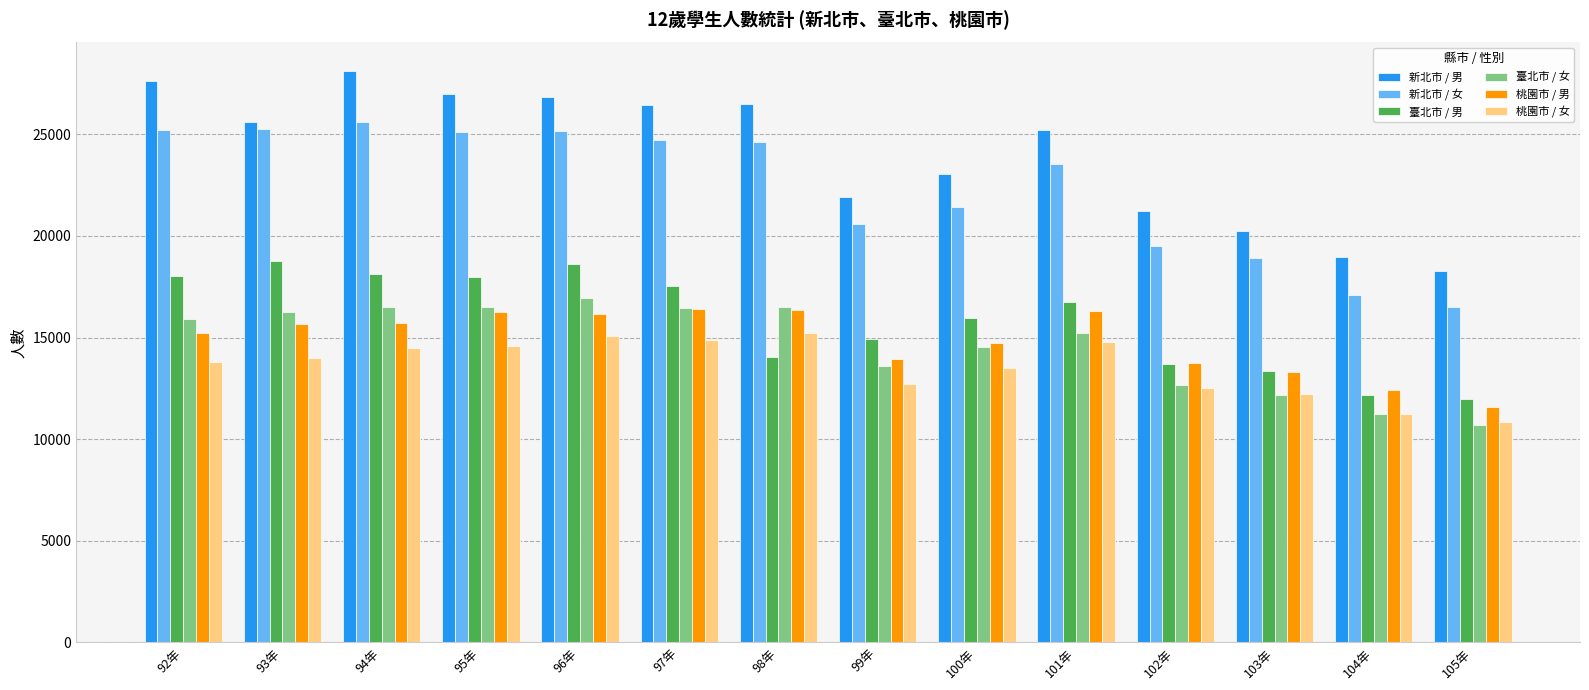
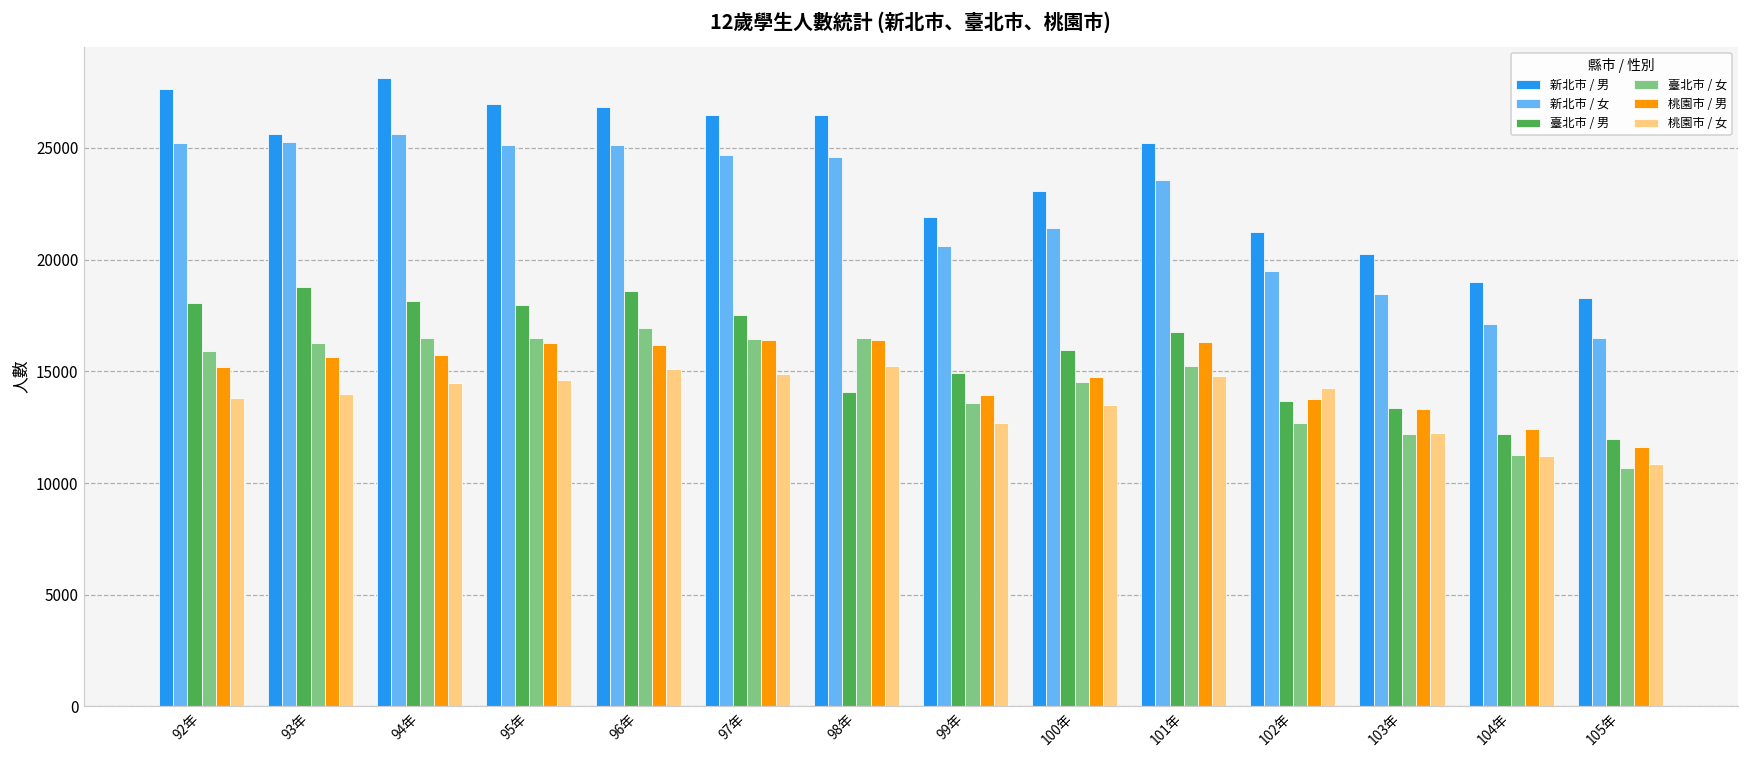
  {
    "新北市 / 男": {
      "92年": 27600,
      "93年": 25600,
      "94年": 28100,
      "95年": 27000,
      "96年": 26800,
      "97年": 26500,
      "98年": 26500,
      "99年": 21900,
      "100年": 23100,
      "101年": 25200,
      "102年": 21200,
      "103年": 20200,
      "104年": 19000,
      "105年": 18300
    },
    "新北市 / 女": {
      "92年": 25200,
      "93年": 25300,
      "94年": 25600,
      "95年": 25100,
      "96年": 25100,
      "97年": 24700,
      "98年": 24600,
      "99年": 20600,
      "100年": 21400,
      "101年": 23500,
      "102年": 19500,
-     "103年": 18900,
+     "103年": 18500,
      "104年": 17100,
      "105年": 16500
    },
    "臺北市 / 男": {
      "92年": 18000,
      "93年": 18800,
      "94年": 18100,
      "95年": 18000,
      "96年": 18600,
      "97年": 17500,
      "98年": 14100,
      "99年": 14900,
      "100年": 16000,
      "101年": 16800,
      "102年": 13700,
      "103年": 13300,
      "104年": 12200,
      "105年": 12000
    },
    "臺北市 / 女": {
      "92年": 15900,
      "93年": 16300,
      "94年": 16500,
      "95年": 16500,
      "96年": 17000,
      "97年": 16400,
      "98年": 16500,
      "99年": 13600,
      "100年": 14500,
      "101年": 15200,
      "102年": 12700,
      "103年": 12200,
      "104年": 11200,
      "105年": 10700
    },
    "桃園市 / 男": {
      "92年": 15200,
      "93年": 15700,
      "94年": 15700,
      "95年": 16300,
      "96年": 16200,
      "97年": 16400,
      "98年": 16400,
      "99年": 13900,
      "100年": 14800,
      "101年": 16300,
      "102年": 13700,
      "103年": 13300,
      "104年": 12400,
      "105年": 11600
    },
    "桃園市 / 女": {
      "92年": 13800,
      "93年": 14000,
      "94年": 14500,
      "95年": 14600,
      "96年": 15100,
      "97年": 14900,
      "98年": 15200,
      "99年": 12700,
      "100年": 13500,
      "101年": 14800,
-     "102年": 12500,
+     "102年": 14300,
      "103年": 12200,
      "104年": 11200,
      "105年": 10800
    }
  }
